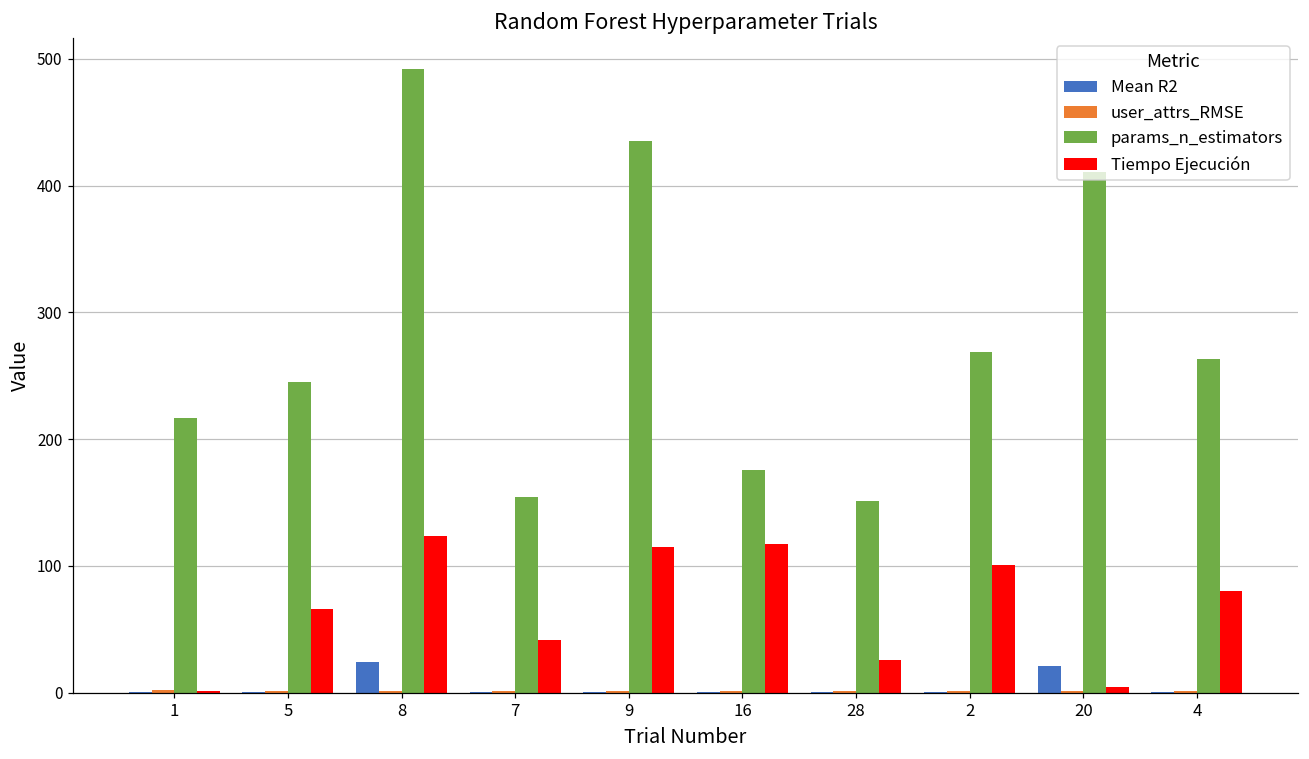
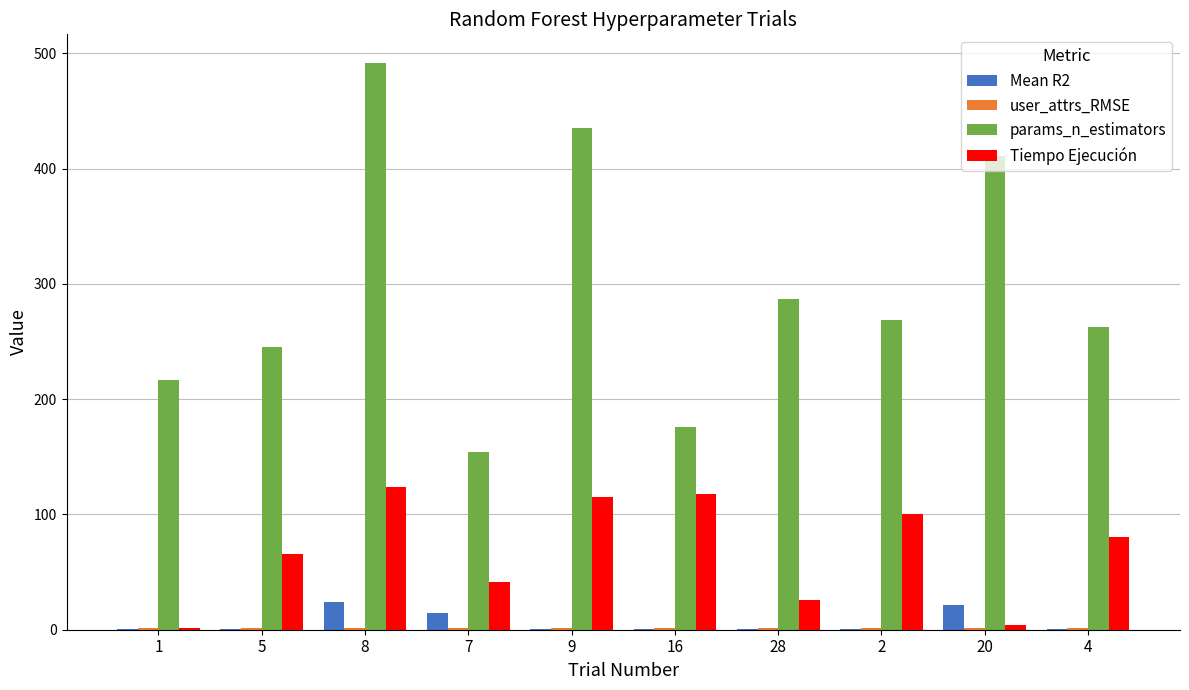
  {
    "Mean R2": {
      "8": 24,
-     "7": 1,
+     "7": 14,
      "20": 21
    },
    "params_n_estimators": {
      "1": 217,
      "5": 245,
      "8": 492,
      "7": 154,
      "9": 435,
      "16": 176,
-     "28": 151,
+     "28": 287,
      "2": 269,
      "4": 263
    },
    "Tiempo Ejecución": {
      "5": 66,
      "8": 124,
      "7": 42,
      "9": 115,
      "16": 118,
      "28": 26,
      "2": 101,
      "20": 5,
      "4": 80
    }
  }
